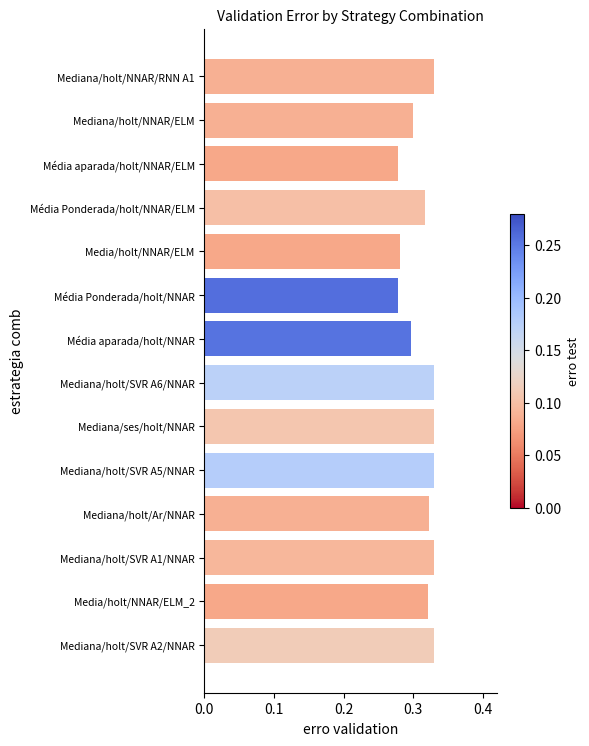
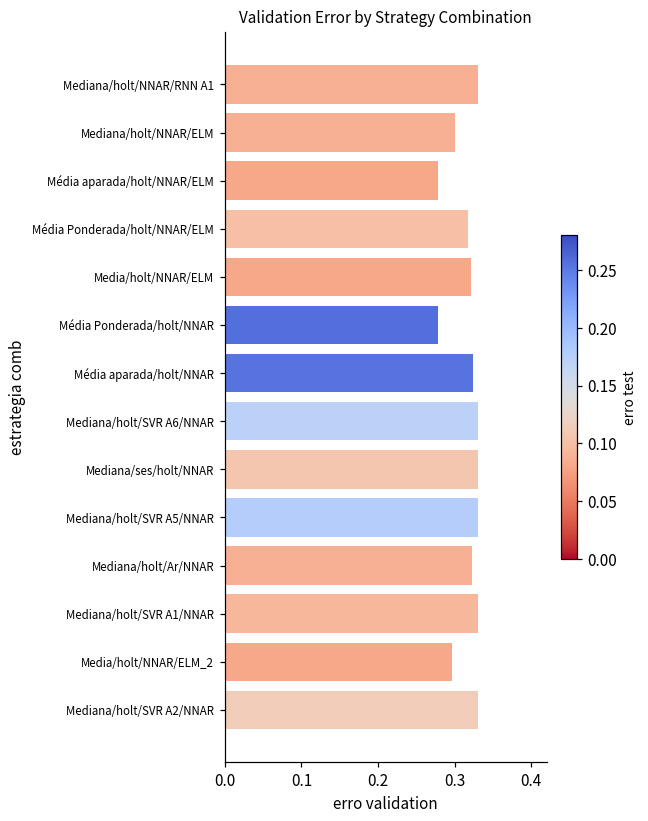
  {
    "Mediana/holt/NNAR/RNN A1": 0.33,
    "Mediana/holt/NNAR/ELM": 0.30,
    "Média aparada/holt/NNAR/ELM": 0.28,
    "Média Ponderada/holt/NNAR/ELM": 0.32,
-   "Media/holt/NNAR/ELM": 0.28,
+   "Media/holt/NNAR/ELM": 0.32,
    "Média Ponderada/holt/NNAR": 0.28,
-   "Média aparada/holt/NNAR": 0.30,
+   "Média aparada/holt/NNAR": 0.32,
    "Mediana/holt/SVR A6/NNAR": 0.33,
    "Mediana/ses/holt/NNAR": 0.33,
    "Mediana/holt/SVR A5/NNAR": 0.33,
    "Mediana/holt/Ar/NNAR": 0.32,
    "Mediana/holt/SVR A1/NNAR": 0.33,
-   "Media/holt/NNAR/ELM_2": 0.32,
+   "Media/holt/NNAR/ELM_2": 0.30,
    "Mediana/holt/SVR A2/NNAR": 0.33
  }
